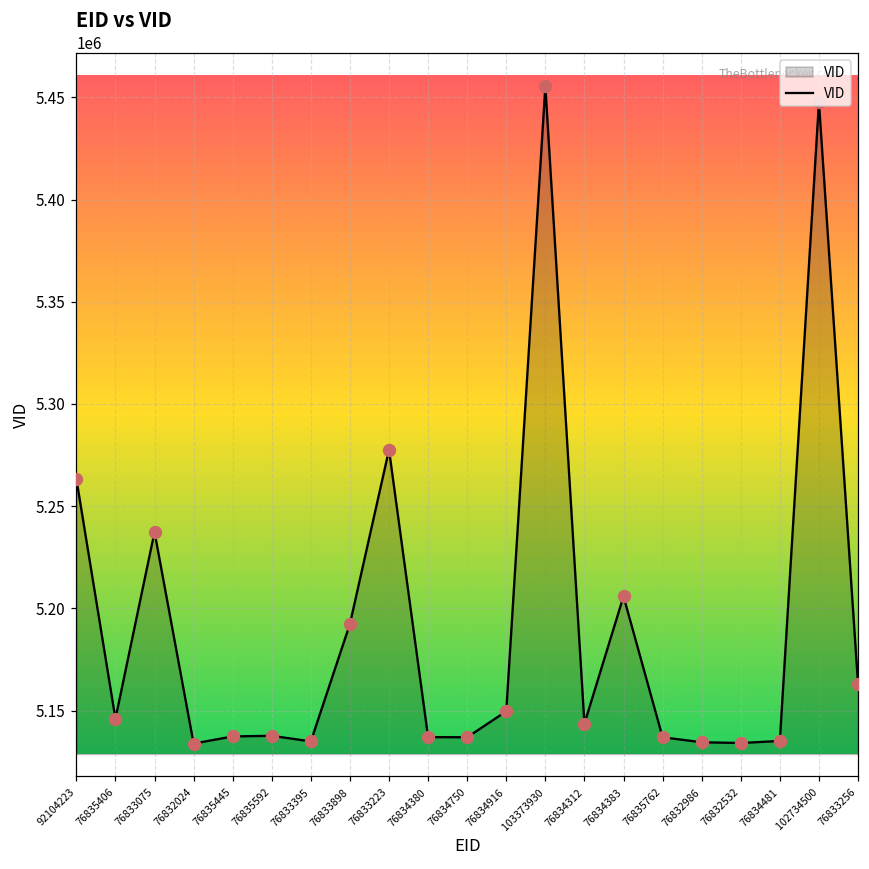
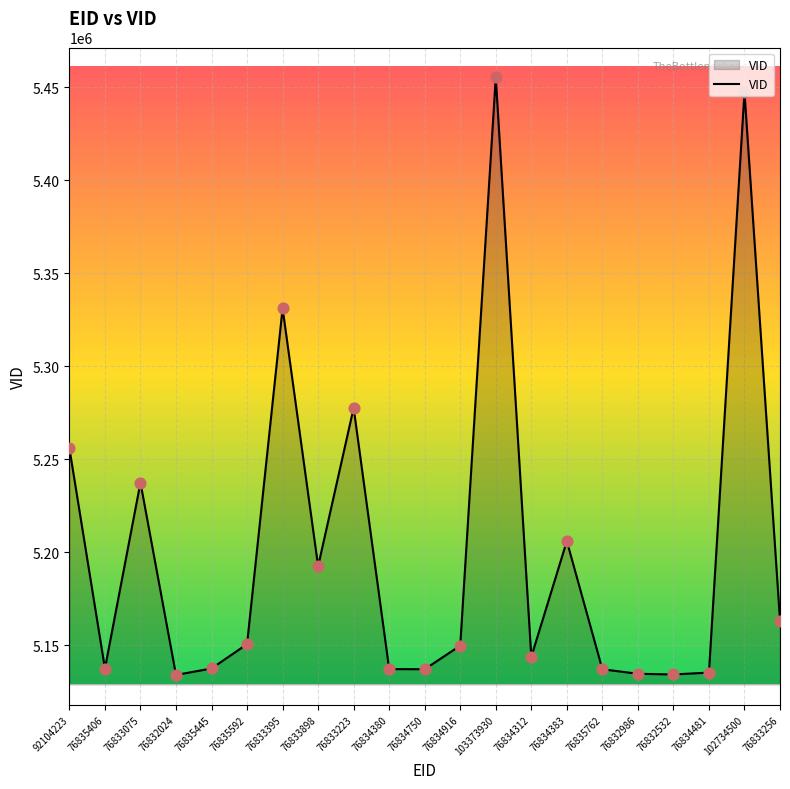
  {
-   "92104223": 5263000,
-   "76835406": 5146000,
+   "92104223": 5256000,
+   "76835406": 5137000,
    "76833075": 5237000,
    "76832024": 5134000,
    "76835445": 5137000,
-   "76835592": 5138000,
-   "76833395": 5135000,
+   "76835592": 5150000,
+   "76833395": 5331000,
    "76833898": 5192000,
    "76833223": 5278000,
    "76834380": 5137000,
    "76834750": 5137000,
    "76834916": 5150000,
    "103373930": 5455000,
    "76834312": 5144000,
    "76834383": 5206000,
    "76835762": 5137000,
    "76832986": 5135000,
    "76832532": 5134000,
    "76834481": 5135000,
    "76833256": 5163000
  }
